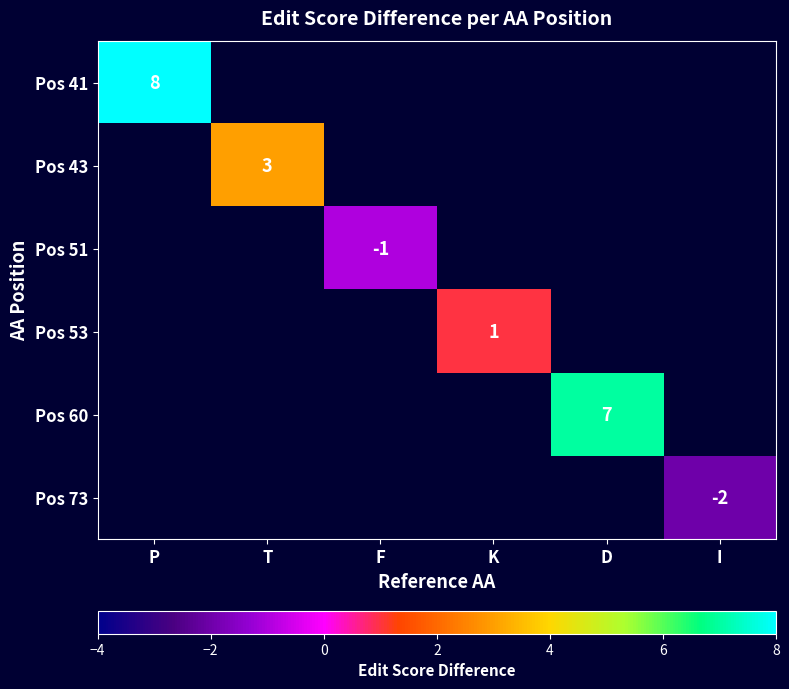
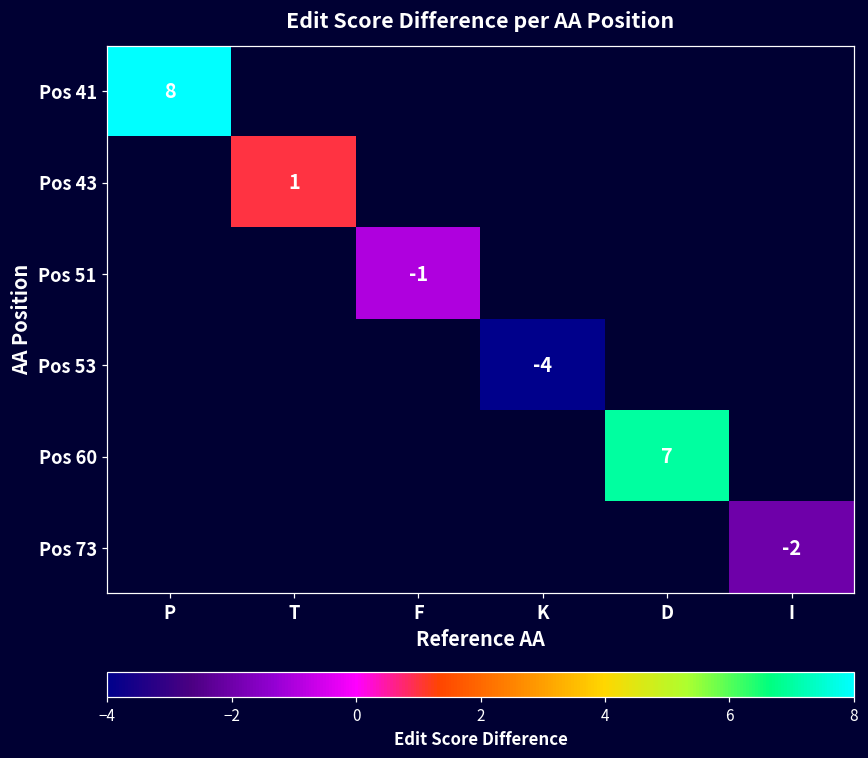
  {
    "Pos 41": {
      "P": 8
    },
    "Pos 43": {
-     "T": 3
+     "T": 1
    },
    "Pos 51": {
      "F": -1
    },
    "Pos 53": {
-     "K": 1
+     "K": -4
    },
    "Pos 60": {
      "D": 7
    },
    "Pos 73": {
      "I": -2
    }
  }
